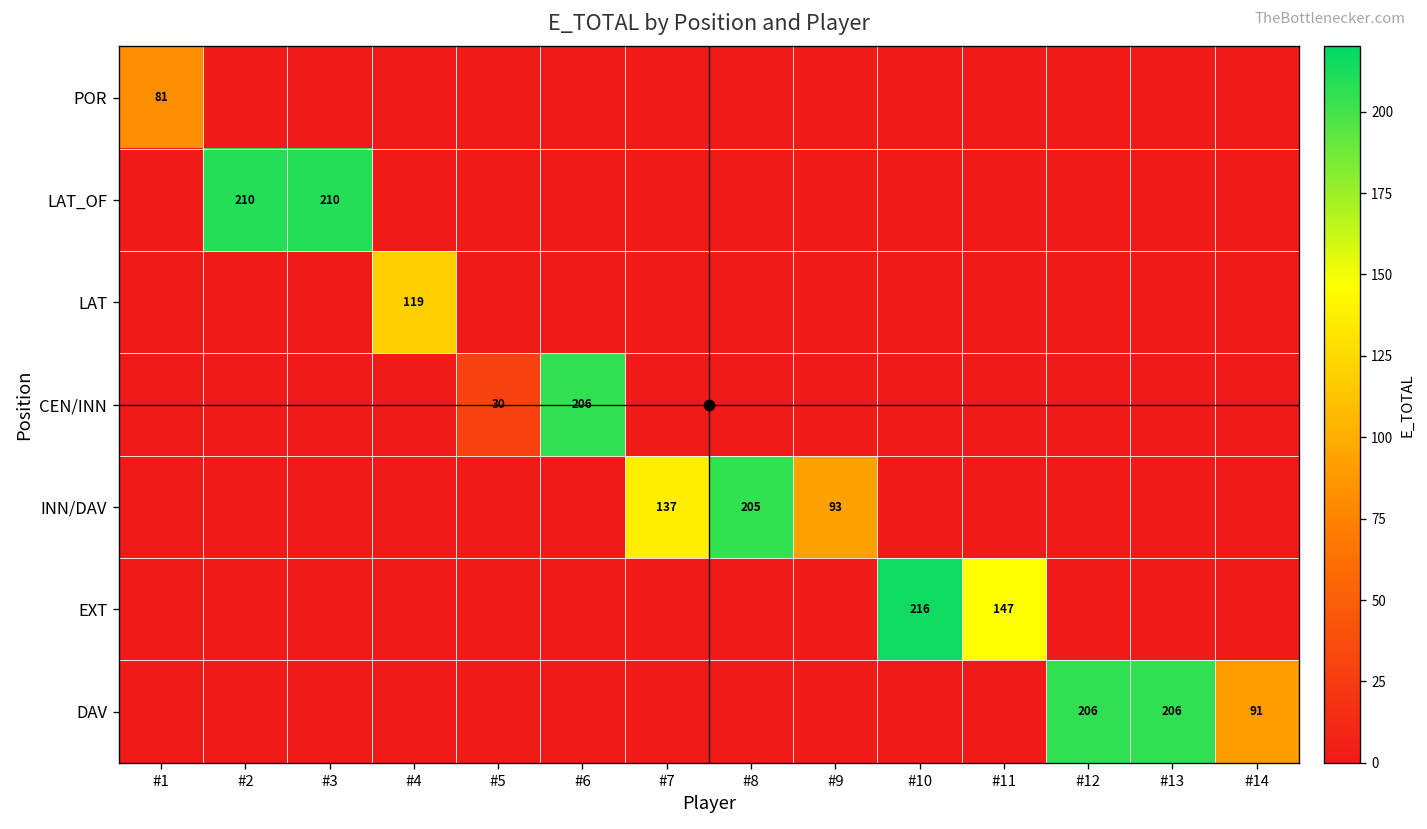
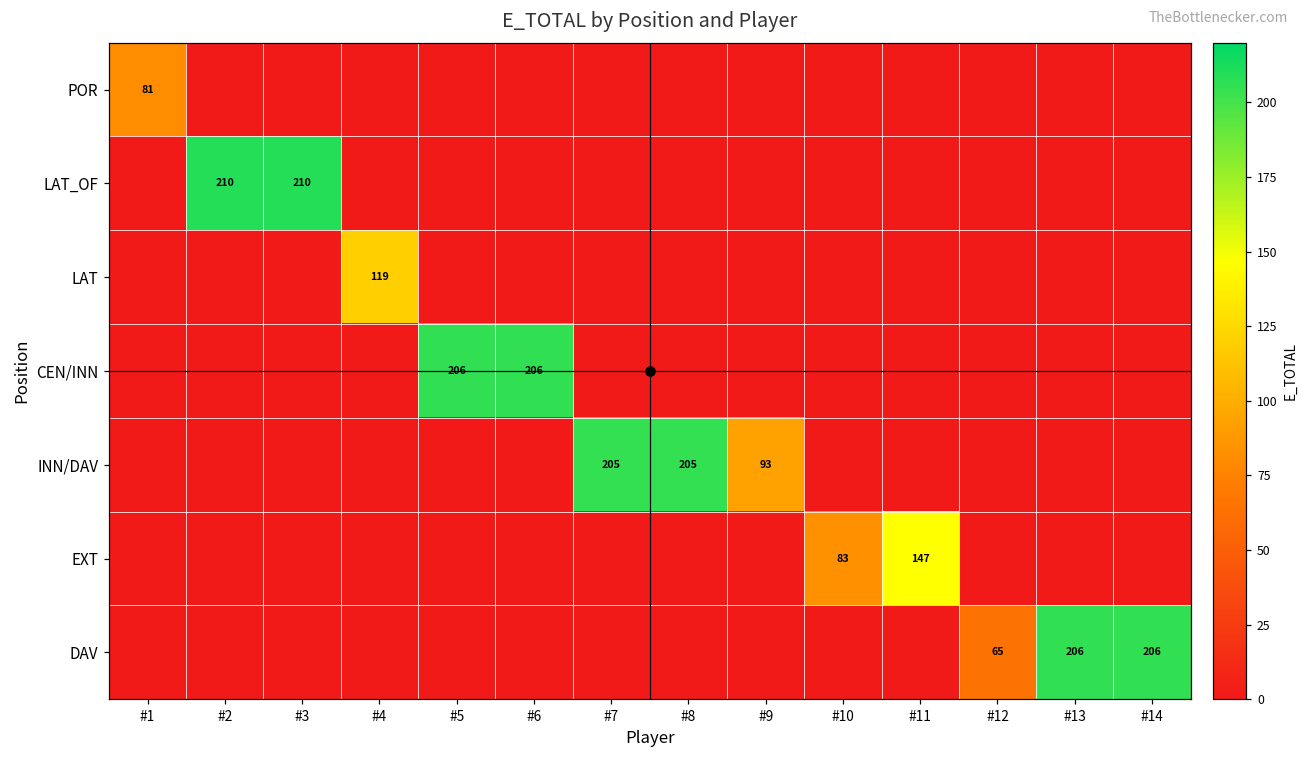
  {
    "POR": {
      "#1": 81
    },
    "LAT_OF": {
      "#2": 210,
      "#3": 210
    },
    "LAT": {
      "#4": 119
    },
    "CEN/INN": {
-     "#5": 30,
+     "#5": 206,
      "#6": 206
    },
    "INN/DAV": {
-     "#7": 137,
+     "#7": 205,
      "#8": 205,
      "#9": 93
    },
    "EXT": {
-     "#10": 216,
+     "#10": 83,
      "#11": 147
    },
    "DAV": {
-     "#12": 206,
+     "#12": 65,
      "#13": 206,
-     "#14": 91
+     "#14": 206
    }
  }
